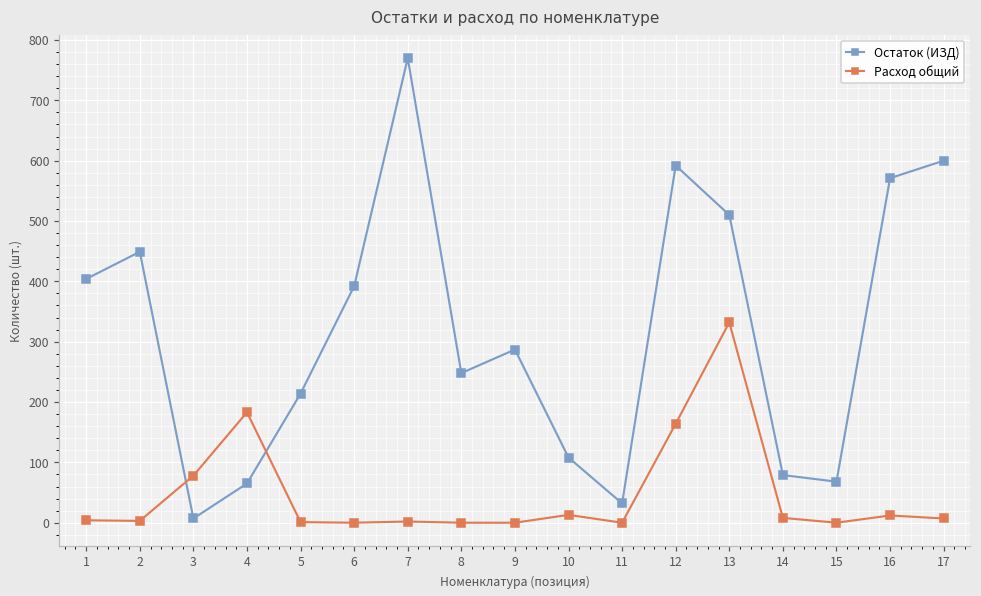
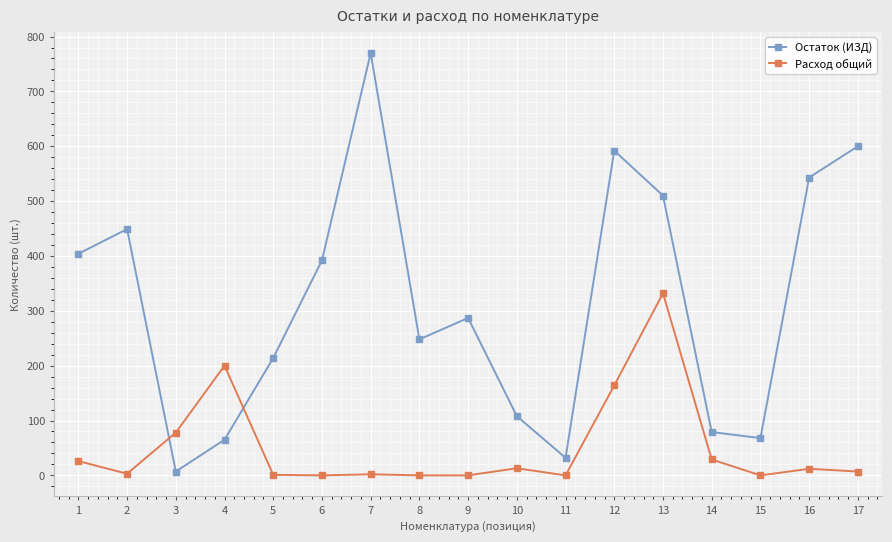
  {
    "Остаток (ИЗД)": {
      "1": 400,
      "2": 450,
      "3": 10,
      "4": 70,
      "5": 210,
      "6": 390,
      "7": 770,
      "8": 250,
      "9": 290,
      "10": 110,
      "11": 30,
      "12": 590,
      "13": 510,
      "14": 80,
      "15": 70,
-     "16": 570,
+     "16": 540,
      "17": 600
    },
    "Расход общий": {
-     "1": 0,
+     "1": 30,
      "2": 0,
      "3": 80,
-     "4": 180,
+     "4": 200,
      "5": 0,
      "6": 0,
      "7": 0,
      "8": 0,
      "9": 0,
      "10": 10,
      "11": 0,
      "12": 160,
      "13": 330,
-     "14": 10,
+     "14": 30,
      "15": 0,
      "16": 10,
      "17": 10
    }
  }
